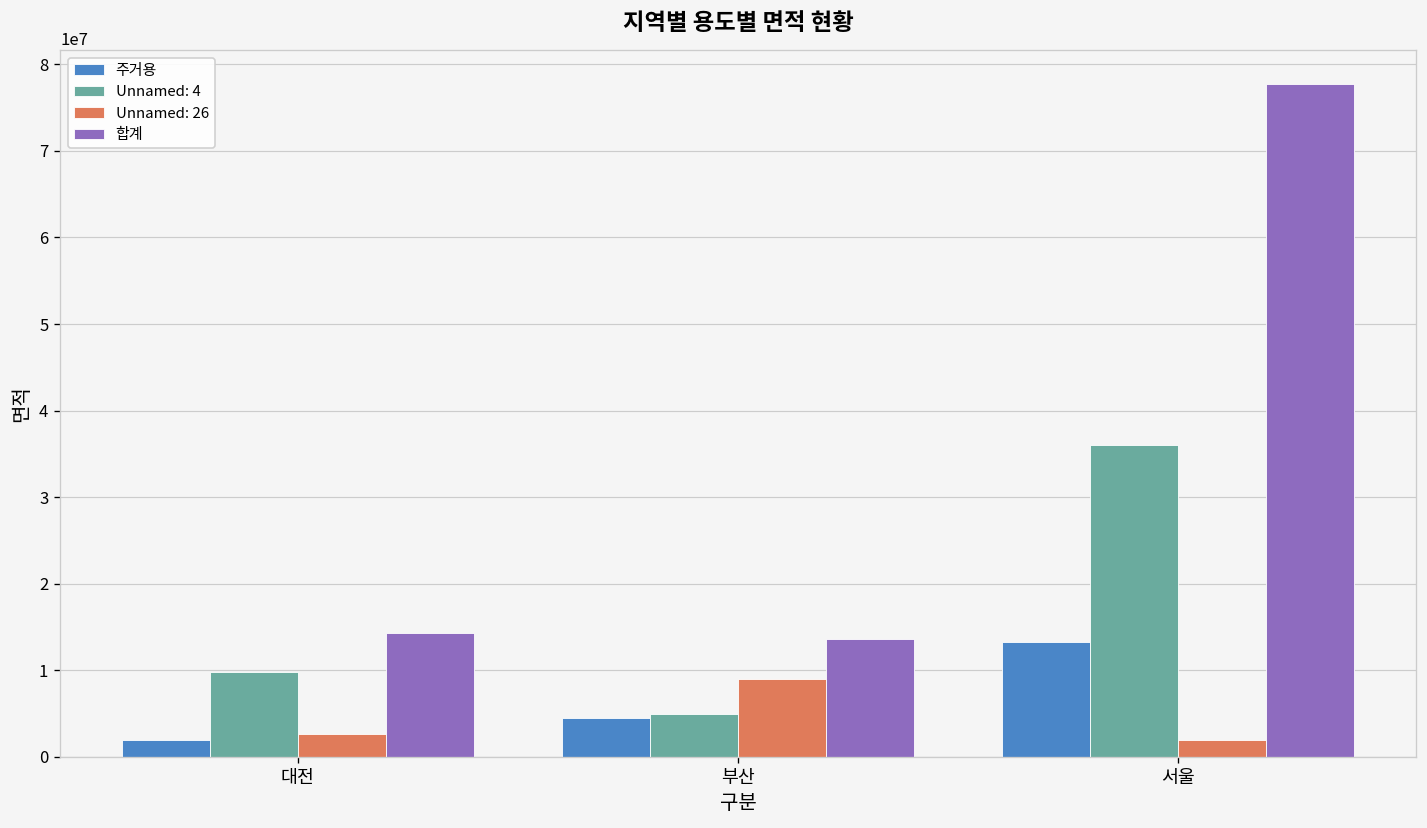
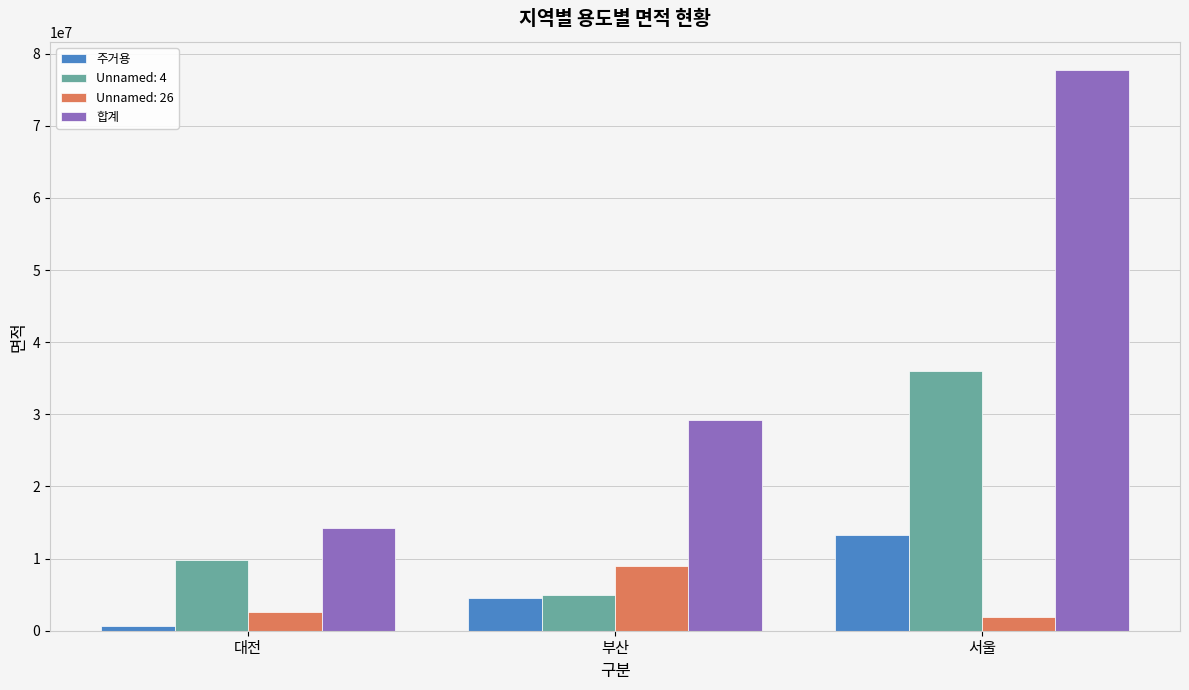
  {
    "주거용": {
-     "대전": 2000000,
+     "대전": 1000000,
      "부산": 4000000,
      "서울": 13000000
    },
    "Unnamed: 4": {
      "대전": 10000000,
      "부산": 5000000,
      "서울": 36000000
    },
    "Unnamed: 26": {
      "대전": 3000000,
      "부산": 9000000,
      "서울": 2000000
    },
    "합계": {
      "대전": 14000000,
-     "부산": 14000000,
+     "부산": 29000000,
      "서울": 78000000
    }
  }
